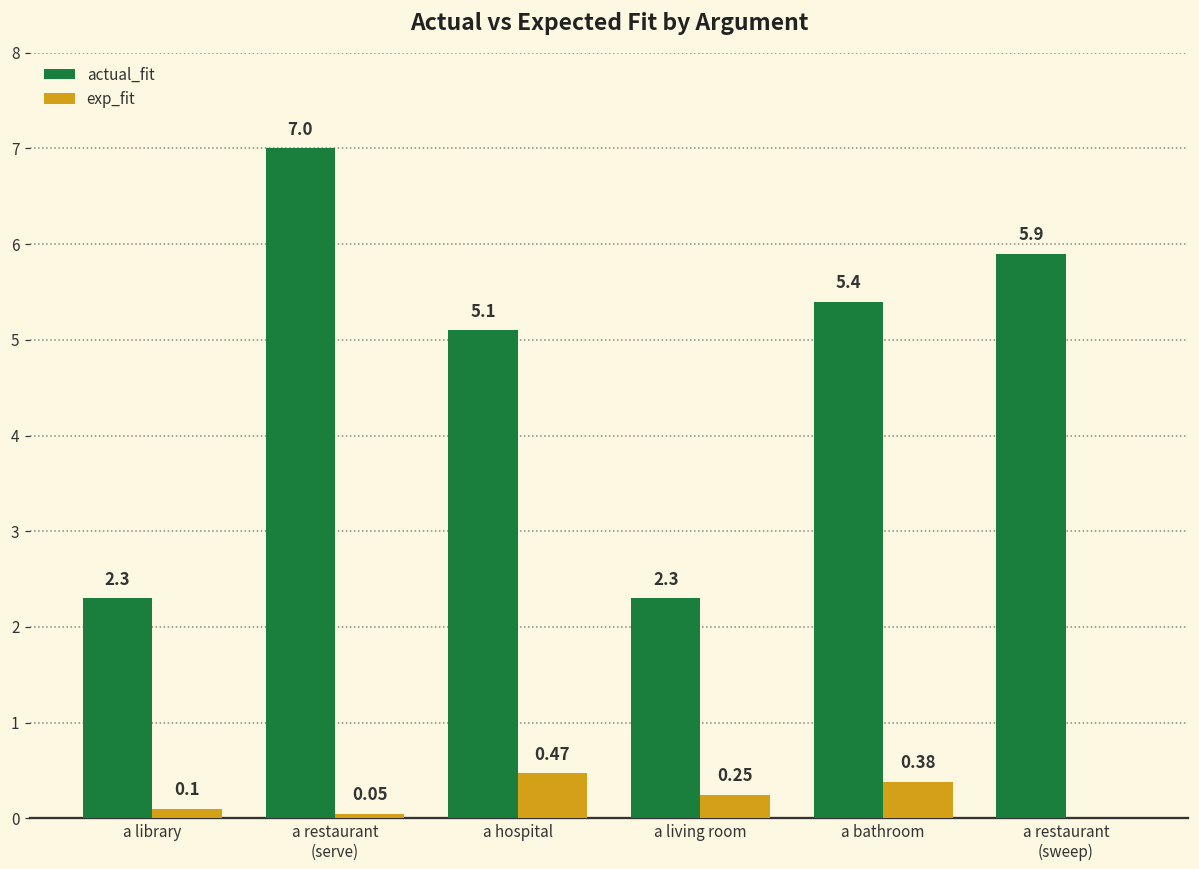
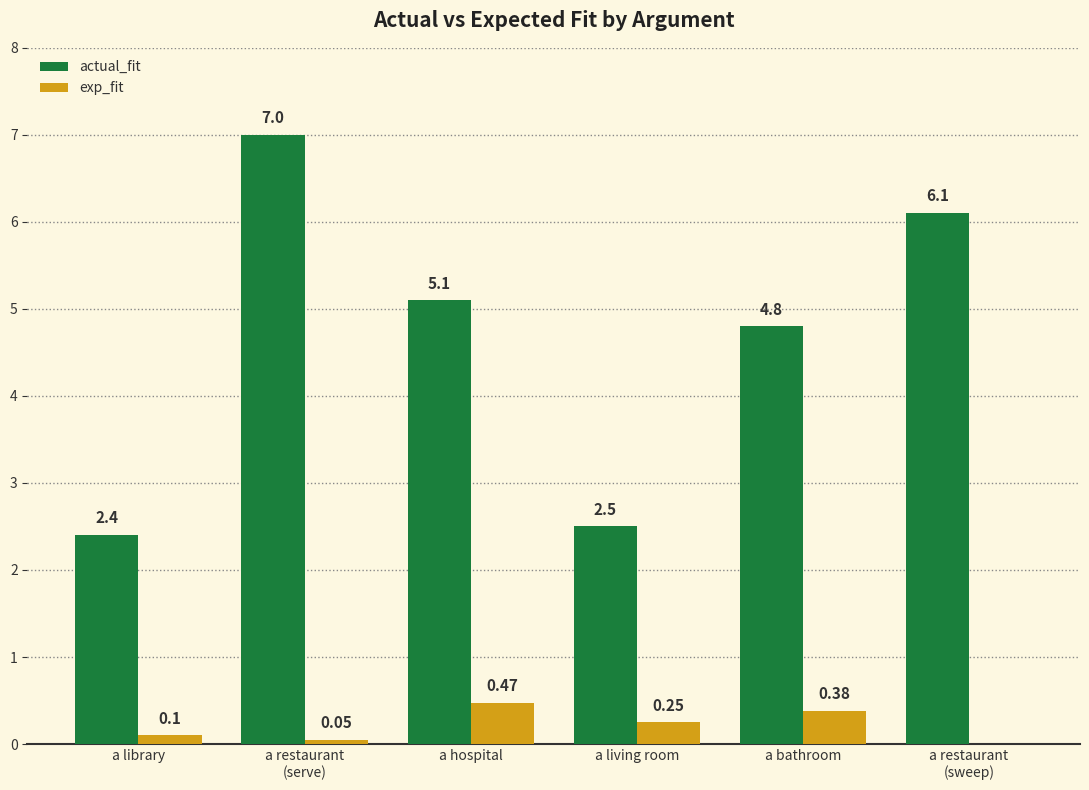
  {
    "actual_fit": {
-     "a library": 2.3,
+     "a library": 2.4,
      "a restaurant (serve)": 7.0,
      "a hospital": 5.1,
-     "a living room": 2.3,
-     "a bathroom": 5.4,
-     "a restaurant (sweep)": 5.9
+     "a living room": 2.5,
+     "a bathroom": 4.8,
+     "a restaurant (sweep)": 6.1
    },
    "exp_fit": {
      "a library": 0.1,
      "a restaurant (serve)": 0.05,
      "a hospital": 0.47,
      "a living room": 0.25,
      "a bathroom": 0.38
    }
  }
